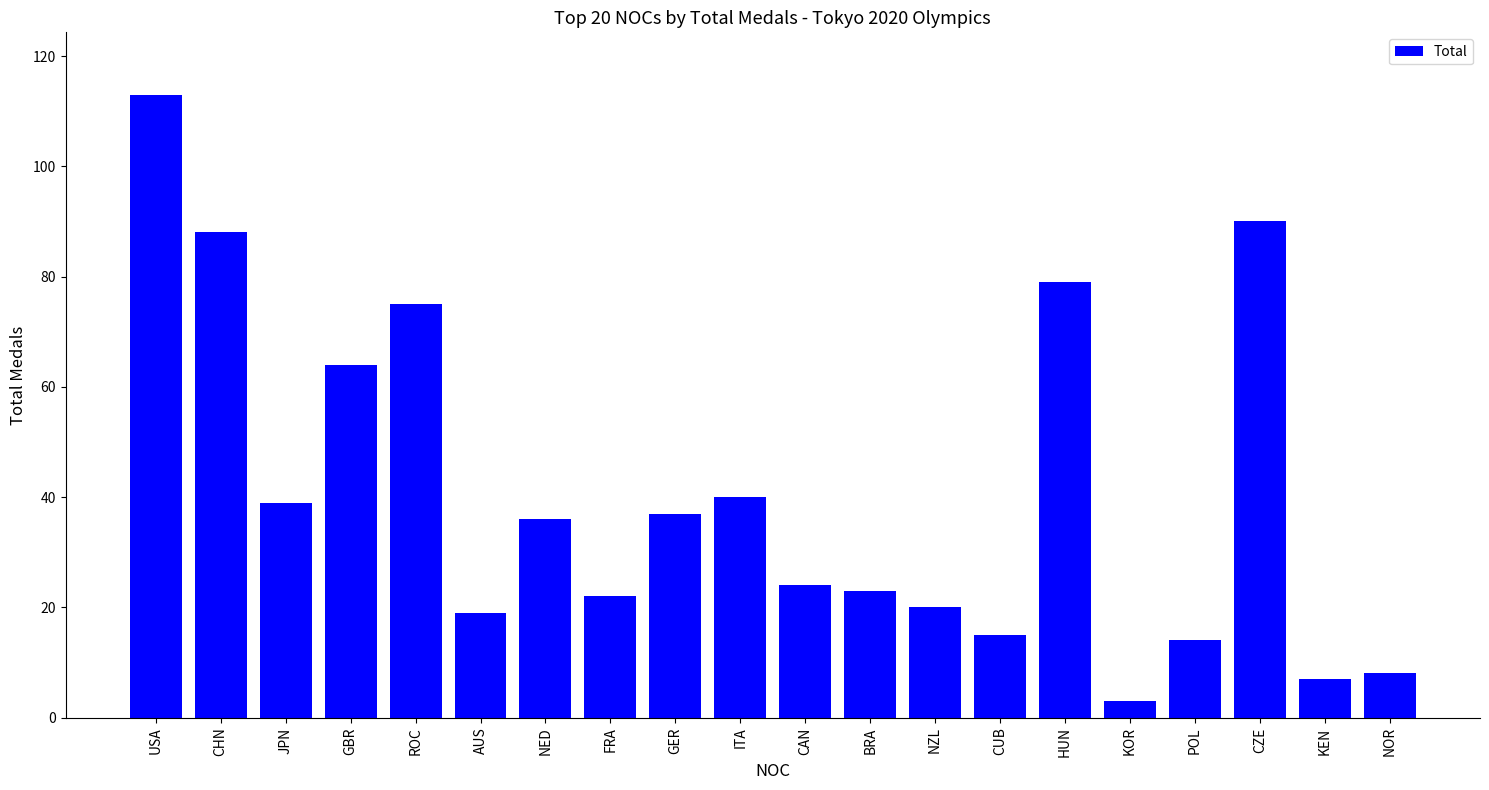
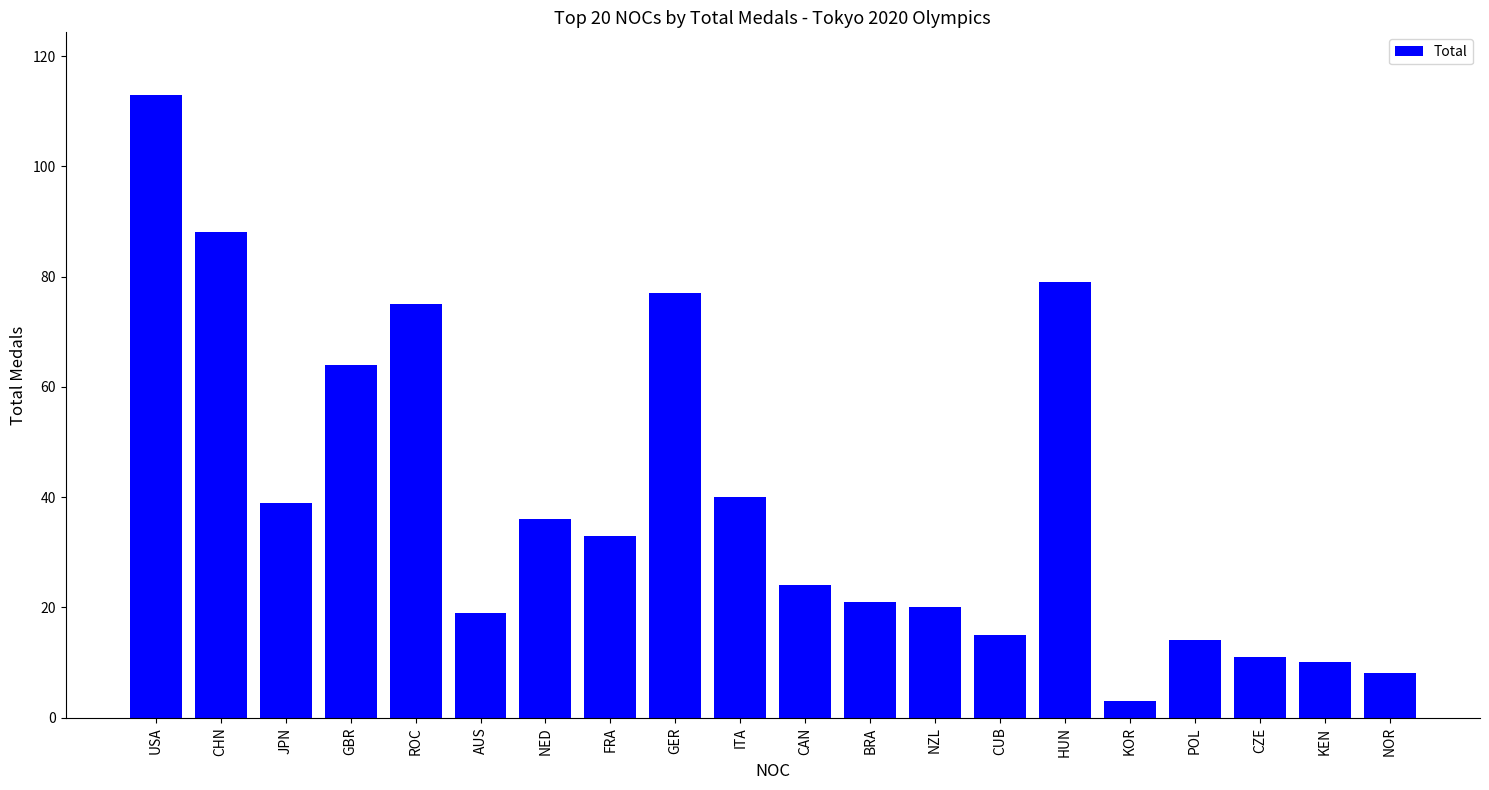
  {
    "USA": 113,
    "CHN": 88,
    "JPN": 39,
    "GBR": 64,
    "ROC": 75,
    "AUS": 19,
    "NED": 36,
-   "FRA": 22,
-   "GER": 37,
+   "FRA": 33,
+   "GER": 77,
    "ITA": 40,
    "CAN": 24,
-   "BRA": 23,
+   "BRA": 21,
    "NZL": 20,
    "CUB": 15,
    "HUN": 79,
    "KOR": 3,
    "POL": 14,
-   "CZE": 90,
-   "KEN": 7,
+   "CZE": 11,
+   "KEN": 10,
    "NOR": 8
  }
